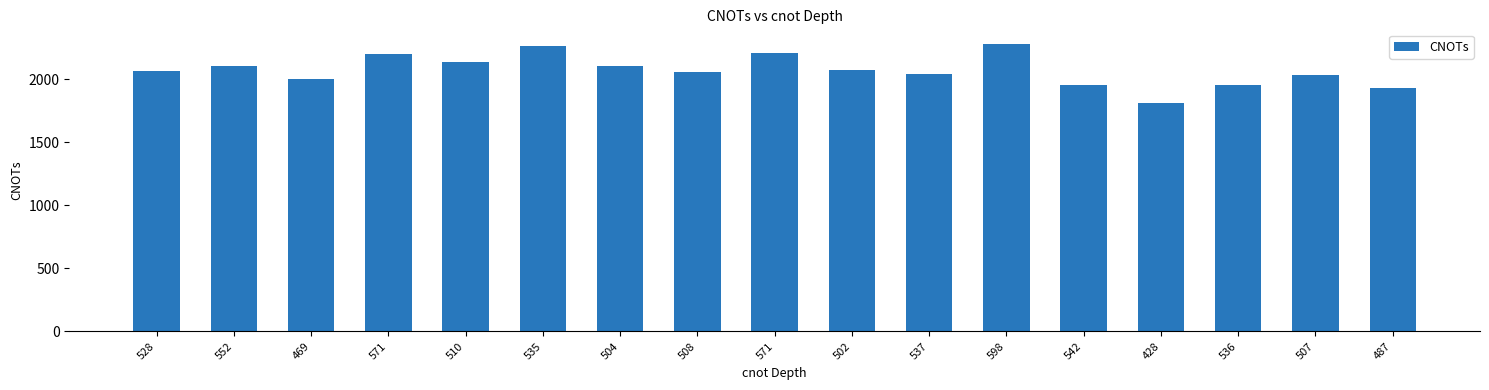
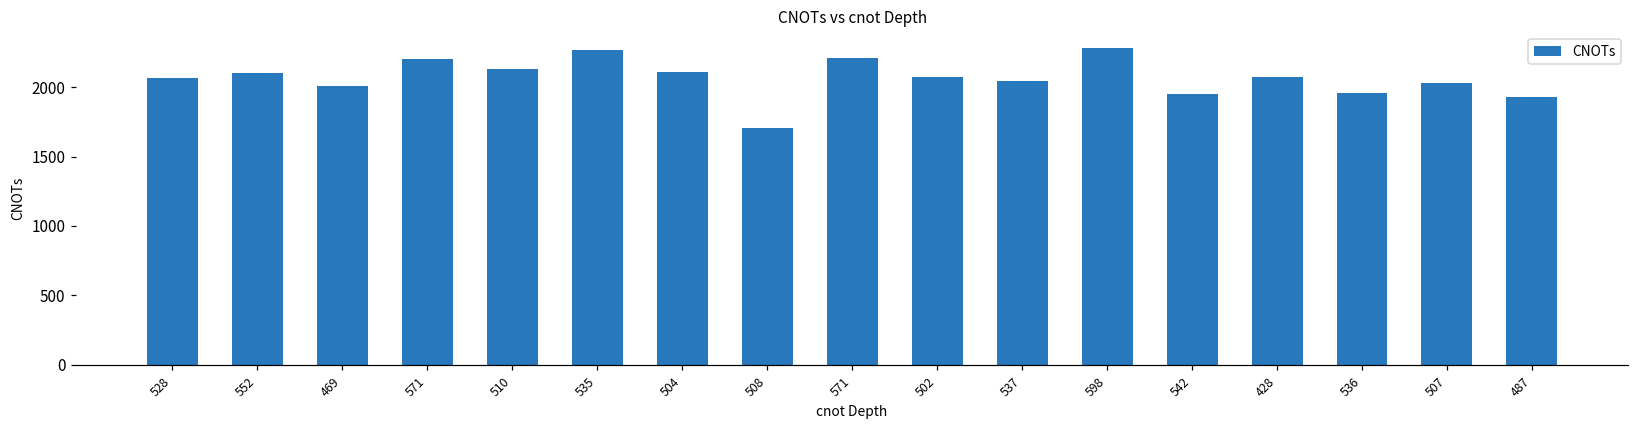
  {
    "528": 2070,
    "552": 2100,
    "469": 2010,
    "510": 2130,
    "535": 2270,
    "504": 2110,
-   "508": 2060,
+   "508": 1710,
    "502": 2070,
    "537": 2050,
    "598": 2280,
    "542": 1950,
-   "428": 1810,
+   "428": 2080,
    "536": 1960,
    "507": 2030,
    "487": 1930
  }
